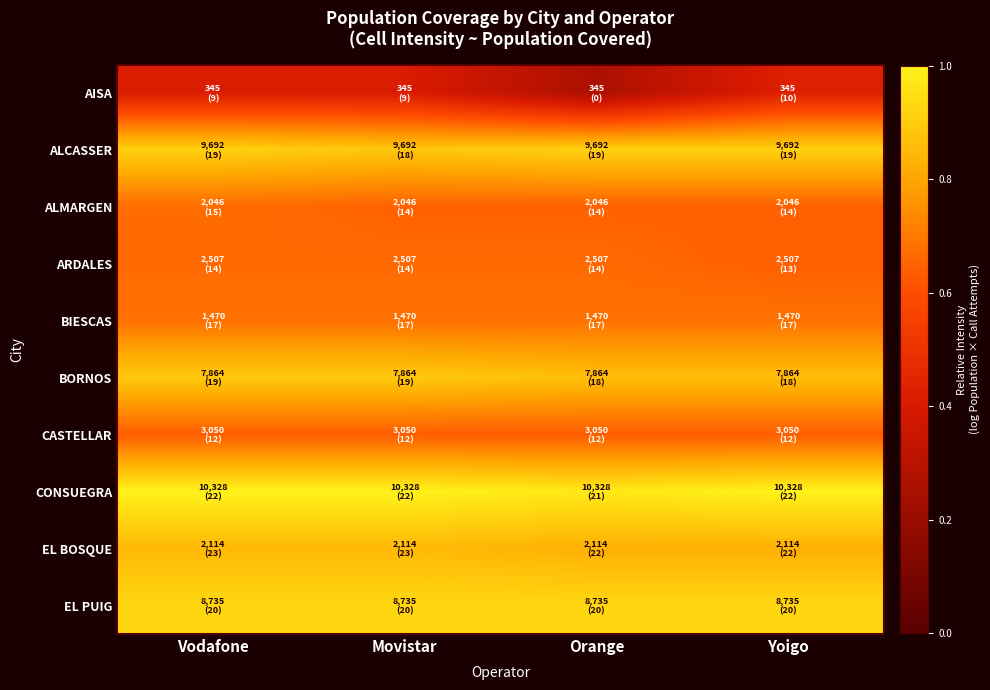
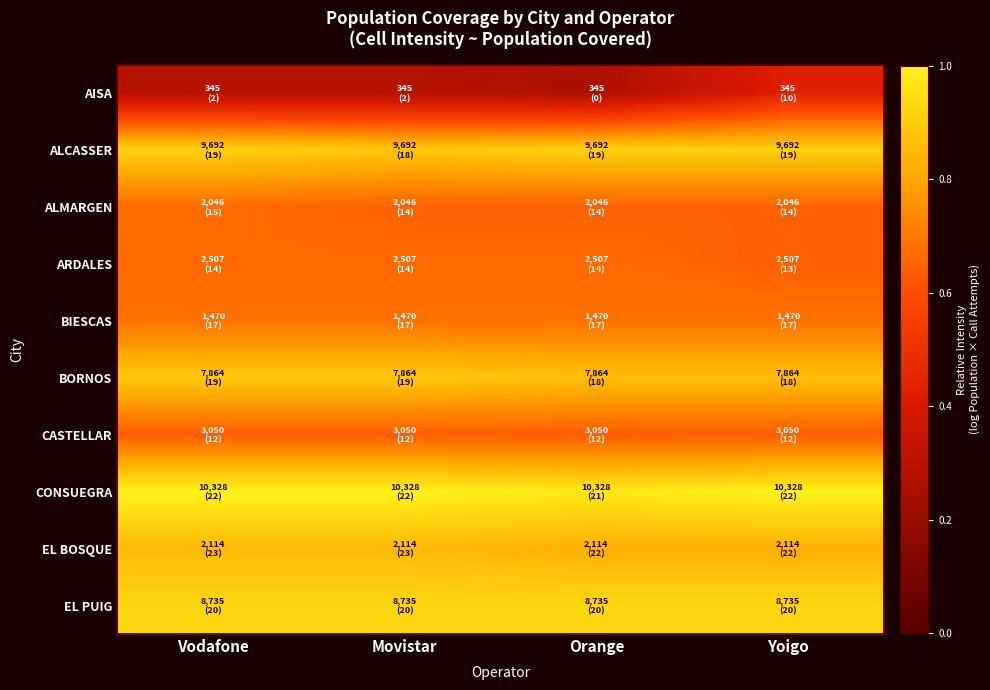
  {
    "AISA": {
-     "Vodafone": "(9)",
-     "Movistar": "(9)"
+     "Vodafone": "(2)",
+     "Movistar": "(2)"
    }
  }
